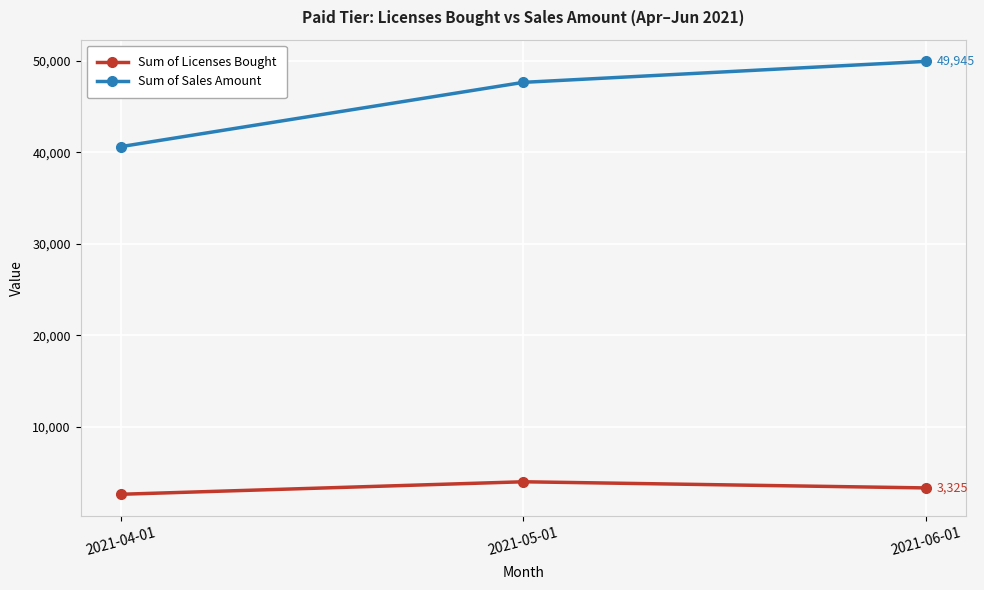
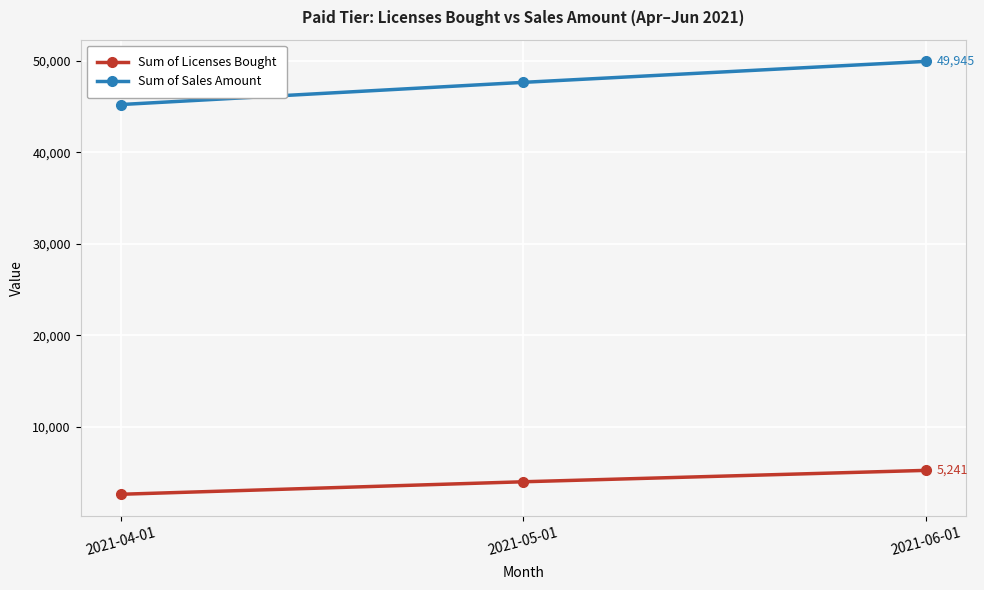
  {
    "Sum of Licenses Bought": {
-     "2021-06-01": "3,325"
+     "2021-06-01": "5,241"
    },
    "Sum of Sales Amount": {
-     "2021-04-01": "41,000",
+     "2021-04-01": "45,000",
      "2021-05-01": "48,000"
    }
  }
